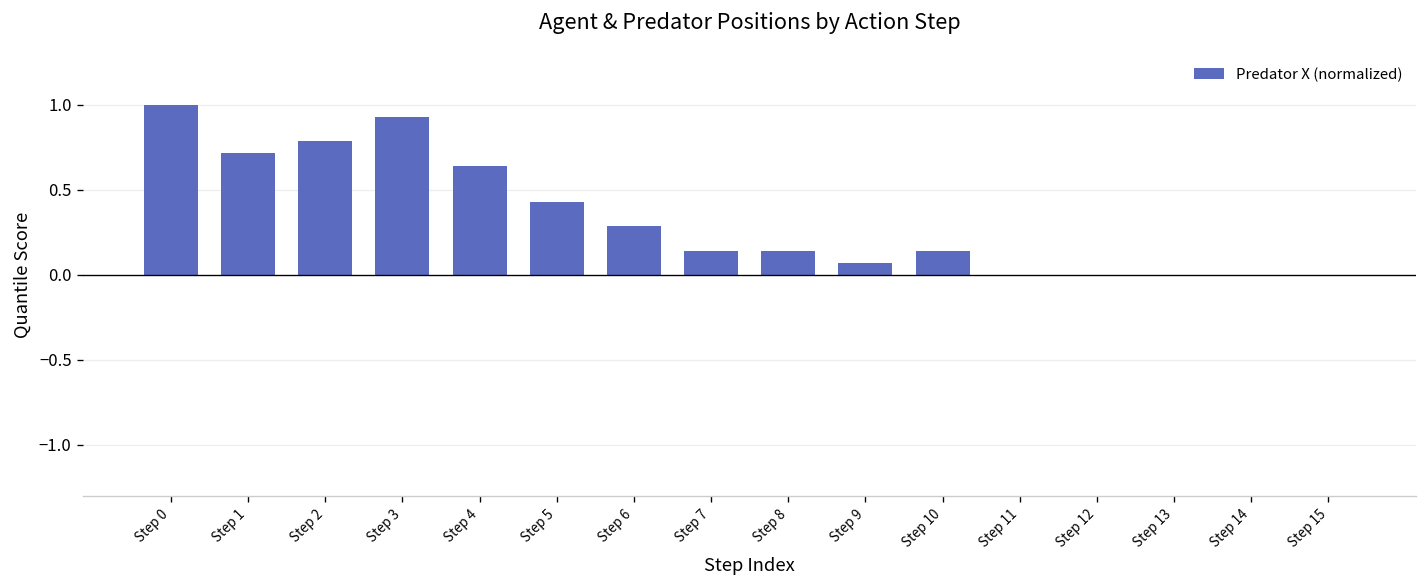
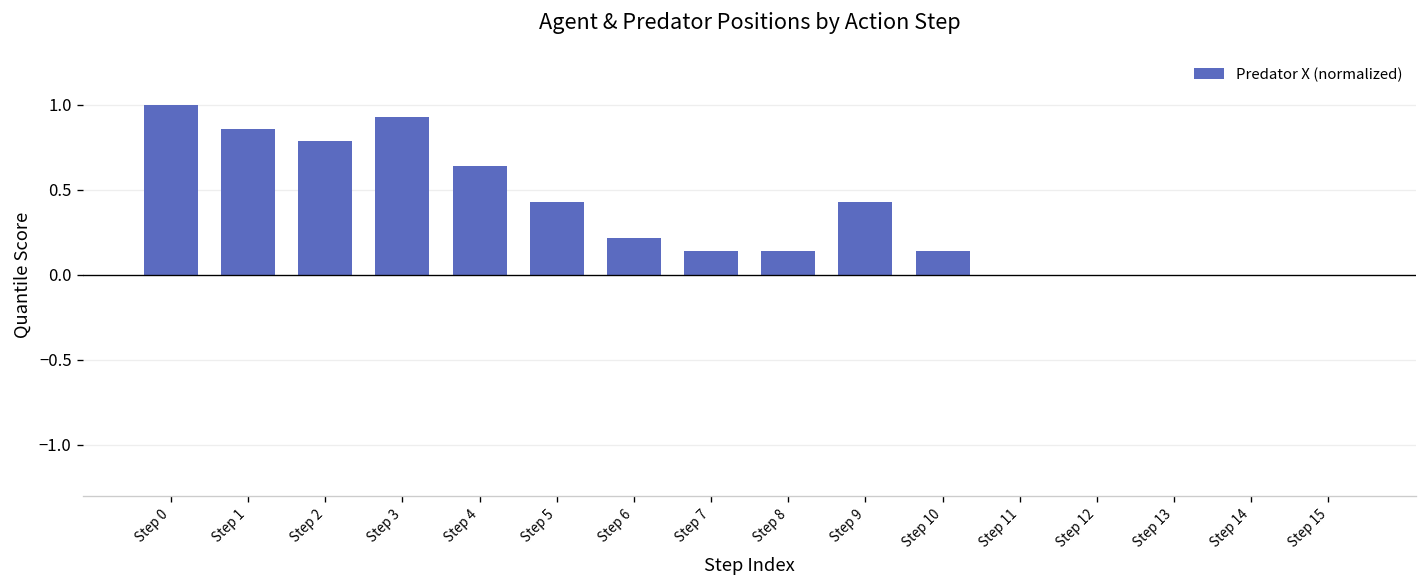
  {
    "Step 0": 1.00,
-   "Step 1": 0.71,
+   "Step 1": 0.86,
    "Step 2": 0.79,
    "Step 3": 0.93,
    "Step 4": 0.64,
    "Step 5": 0.43,
-   "Step 6": 0.29,
+   "Step 6": 0.21,
    "Step 7": 0.14,
    "Step 8": 0.14,
-   "Step 9": 0.07,
+   "Step 9": 0.43,
    "Step 10": 0.14,
    "Step 11": 0.00,
    "Step 12": 0.00,
    "Step 13": 0.00,
    "Step 14": 0.00,
    "Step 15": 0.00
  }
